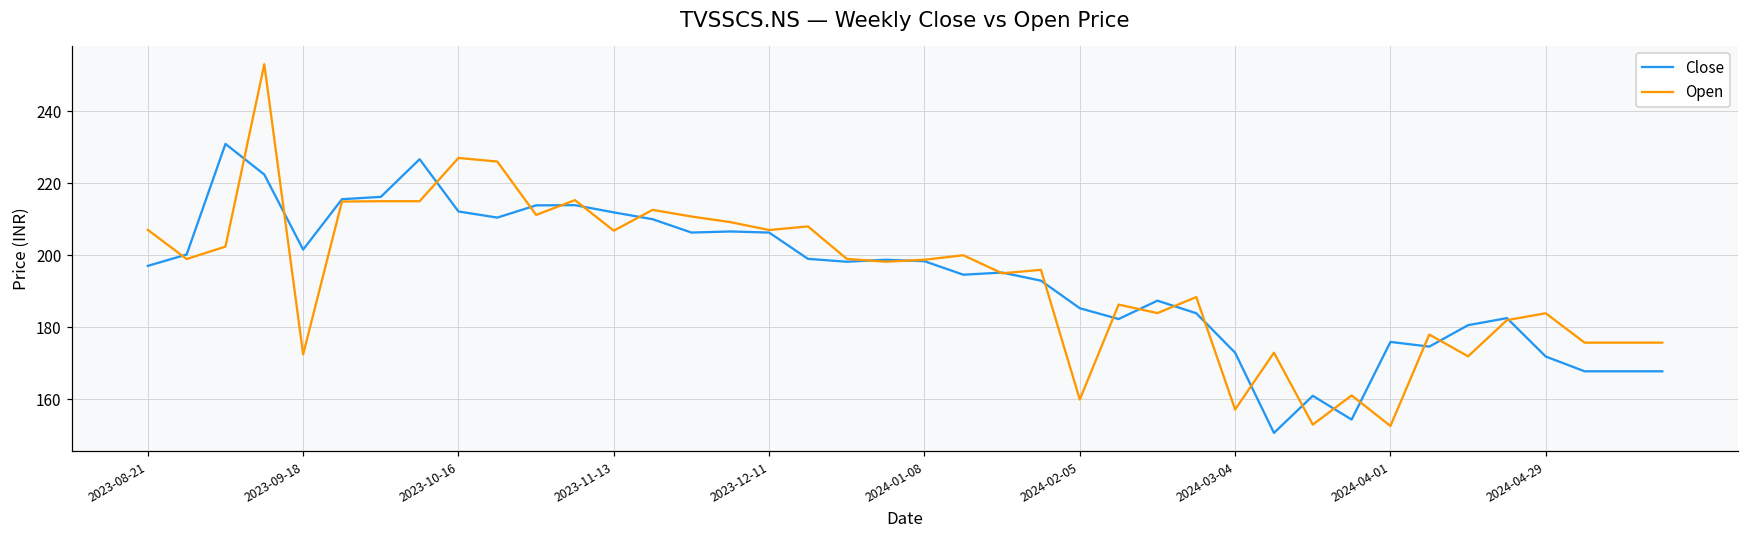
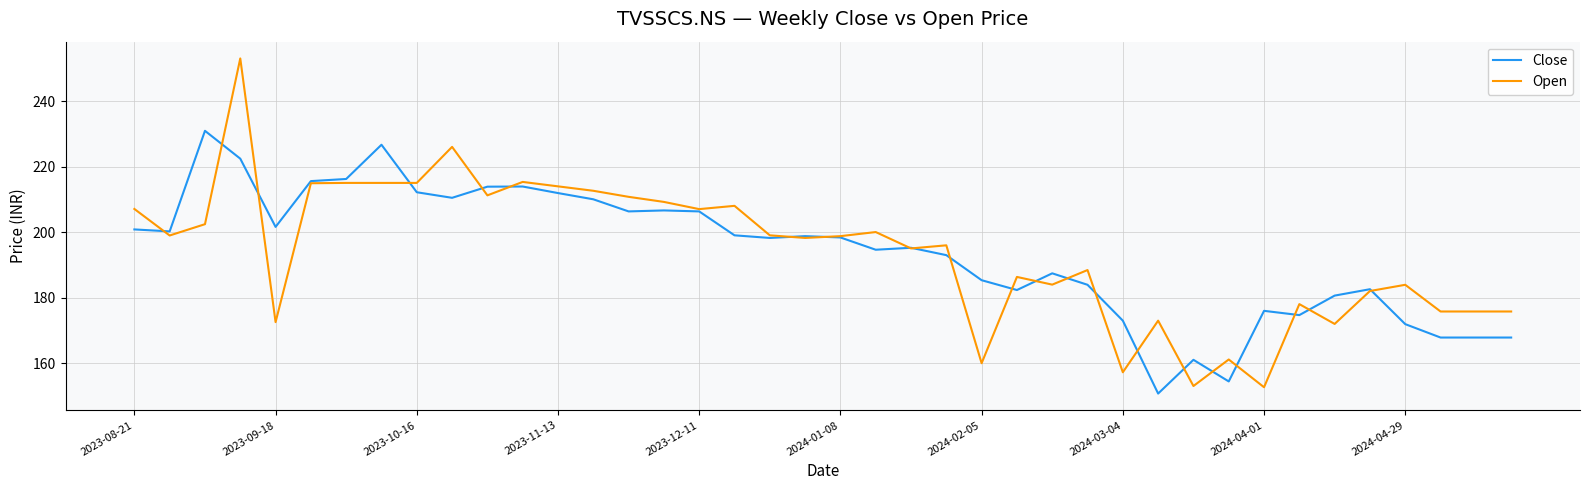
  {
    "Close": {
-     "2023-08-21": 197,
+     "2023-08-21": 201,
      "2023-09-18": 202,
      "2023-10-16": 212,
      "2023-11-13": 212,
      "2024-02-05": 185,
      "2024-03-04": 173,
      "2024-04-01": 176,
      "2024-04-29": 172
    },
    "Open": {
      "2023-08-21": 207,
      "2023-09-18": 173,
-     "2023-10-16": 227,
-     "2023-11-13": 207,
+     "2023-10-16": 215,
+     "2023-11-13": 214,
      "2024-02-05": 160,
      "2024-03-04": 157,
      "2024-04-01": 153,
      "2024-04-29": 184
    }
  }
